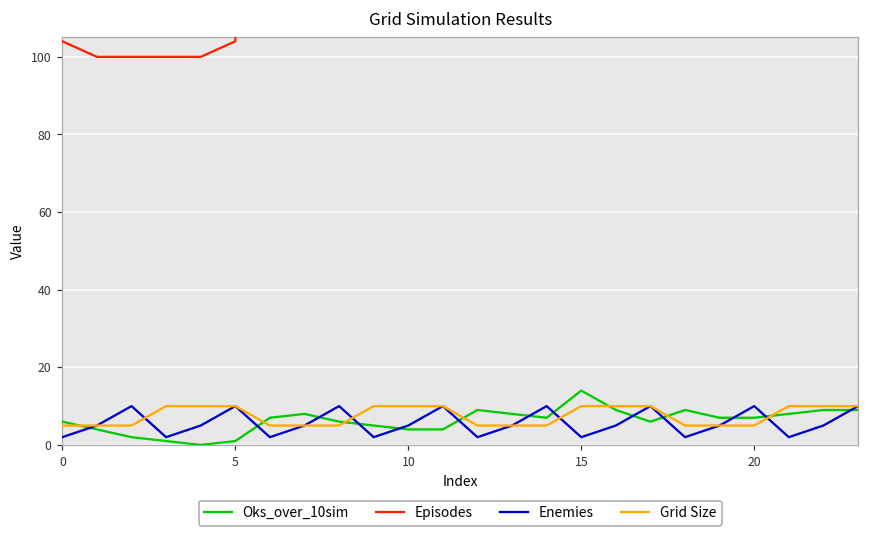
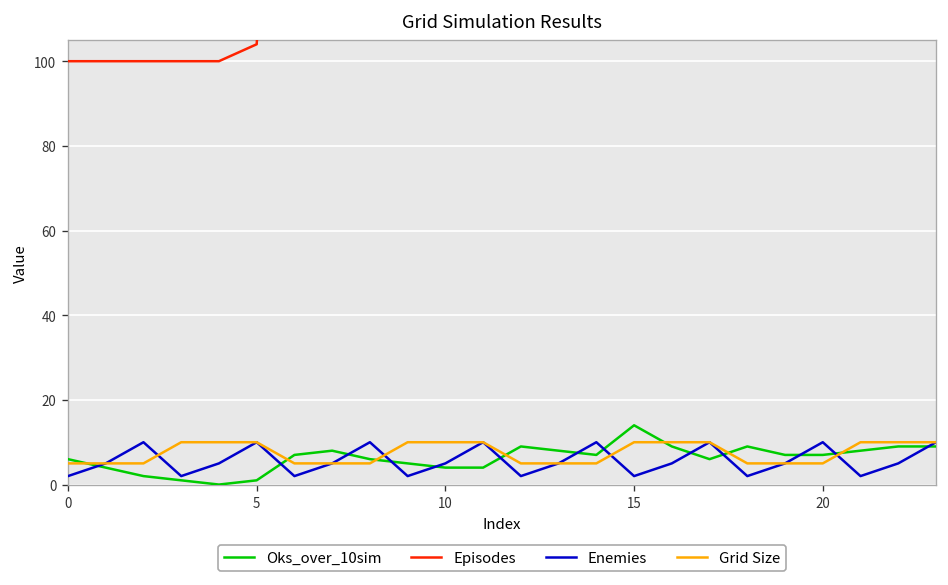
  {
    "Oks_over_10sim": {
      "0": 6,
      "5": 1,
      "10": 4,
      "15": 14,
      "20": 7
    },
    "Episodes": {
-     "0": 104,
+     "0": 100,
      "5": 104
    },
    "Enemies": {
      "0": 2,
      "10": 5,
      "15": 2,
      "20": 10
    },
    "Grid Size": {
      "0": 5,
      "10": 10,
      "15": 10,
      "20": 5
    }
  }
